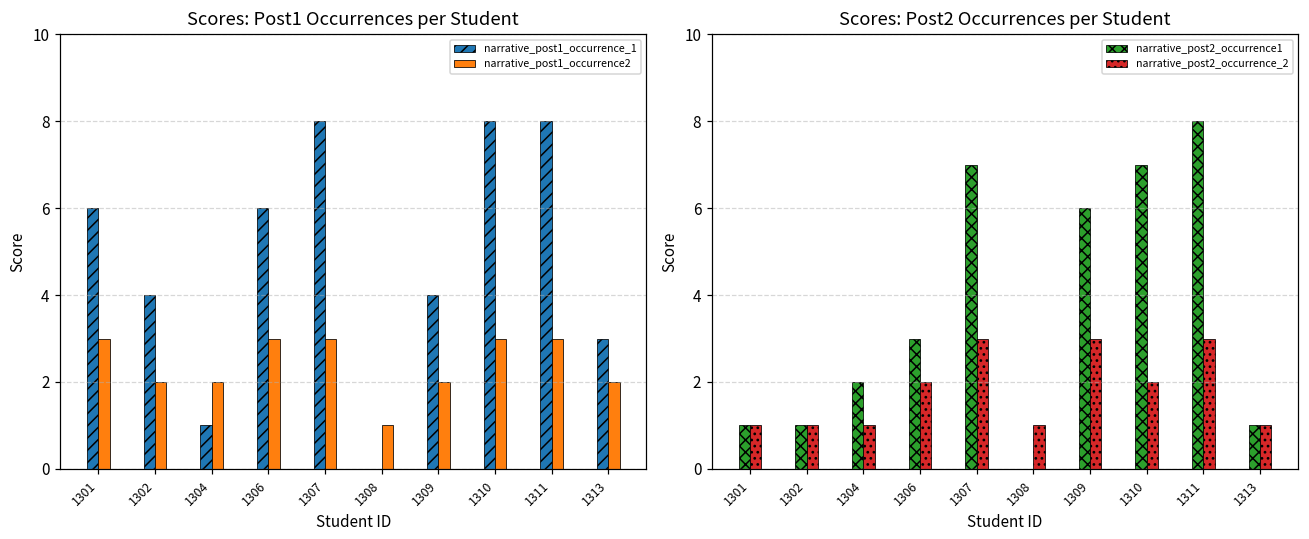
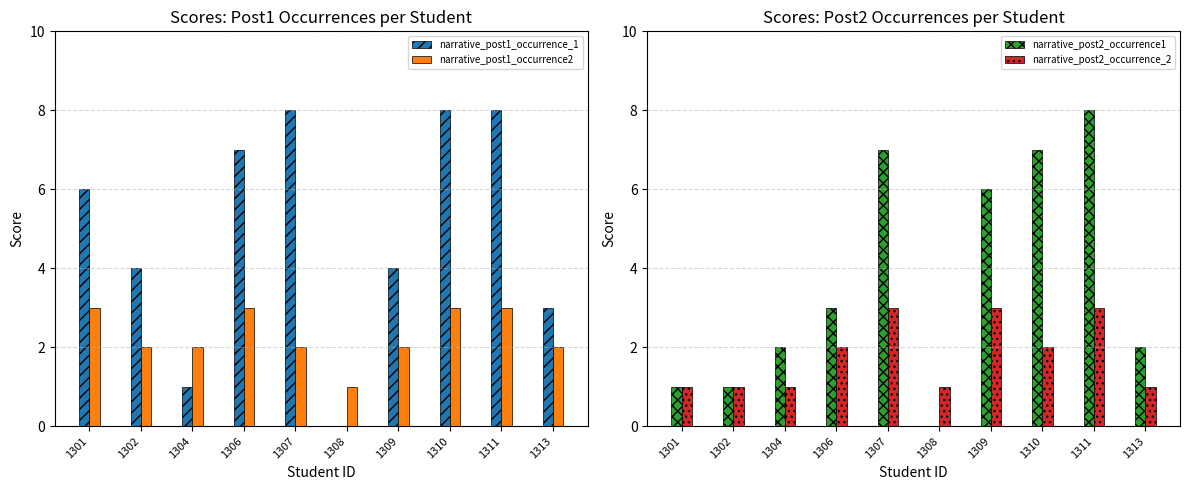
  {
    "Scores: Post1 Occurrences per Student": {
      "narrative_post1_occurrence_1": {
        "1301": 6,
        "1302": 4,
        "1304": 1,
-       "1306": 6,
+       "1306": 7,
        "1307": 8,
        "1308": 0,
        "1309": 4,
        "1310": 8,
        "1311": 8,
        "1313": 3
      },
      "narrative_post1_occurrence2": {
        "1301": 3,
        "1302": 2,
        "1304": 2,
        "1306": 3,
-       "1307": 3,
+       "1307": 2,
        "1308": 1,
        "1309": 2,
        "1310": 3,
        "1311": 3,
        "1313": 2
      }
    },
    "Scores: Post2 Occurrences per Student": {
      "narrative_post2_occurrence1": {
        "1301": 1,
        "1302": 1,
        "1304": 2,
        "1306": 3,
        "1307": 7,
        "1308": 0,
        "1309": 6,
        "1310": 7,
        "1311": 8,
-       "1313": 1
+       "1313": 2
      },
      "narrative_post2_occurrence_2": {
        "1301": 1,
        "1302": 1,
        "1304": 1,
        "1306": 2,
        "1307": 3,
        "1308": 1,
        "1309": 3,
        "1310": 2,
        "1311": 3,
        "1313": 1
      }
    }
  }
